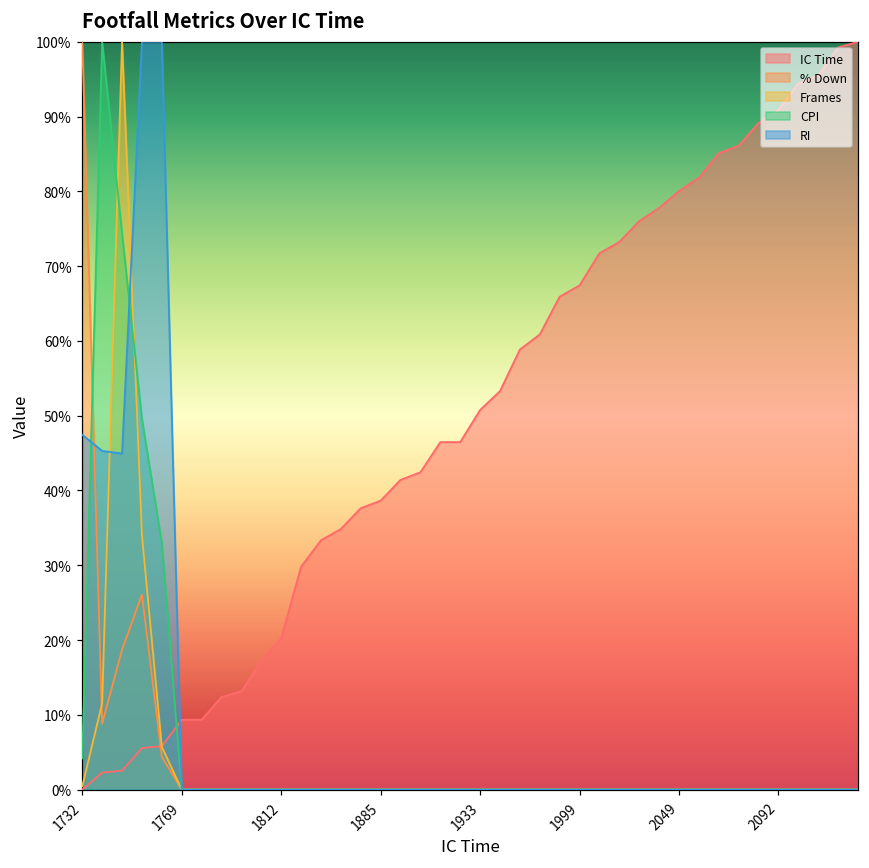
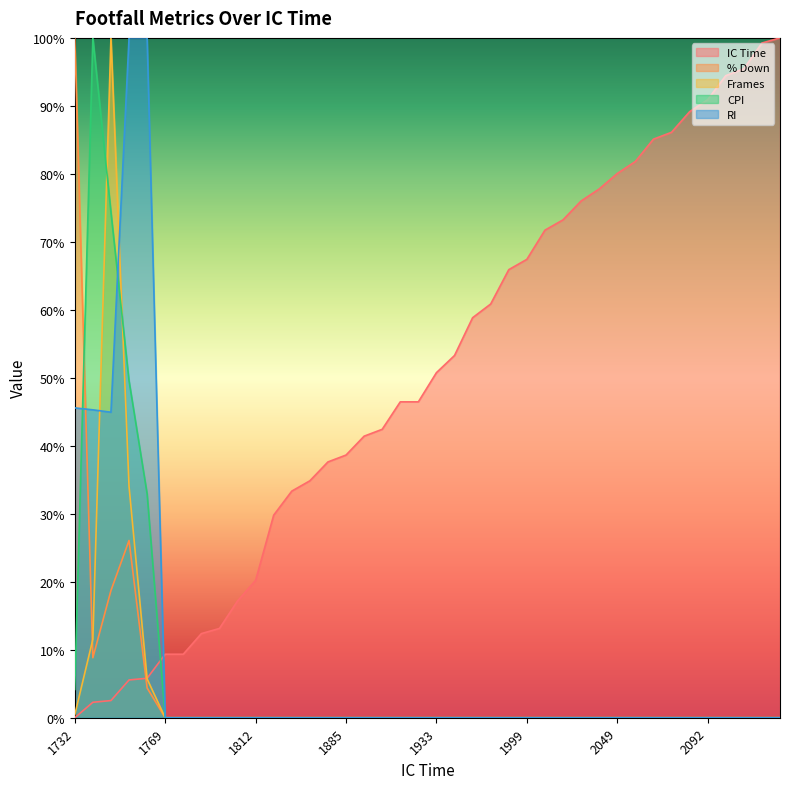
  {
    "CPI": {
      "1732": "4%"
    },
    "RI": {
-     "1732": "47%"
+     "1732": "46%"
    }
  }
